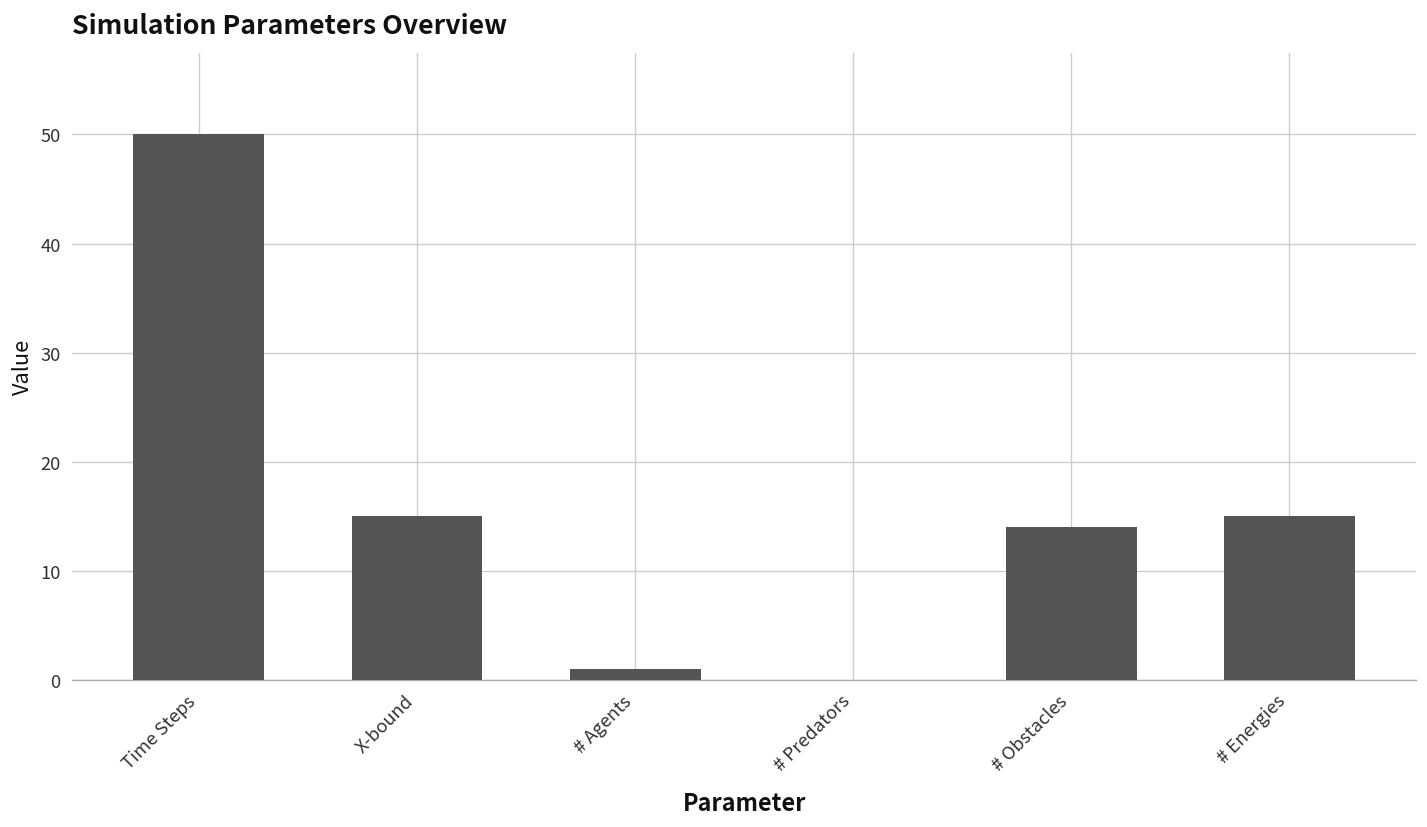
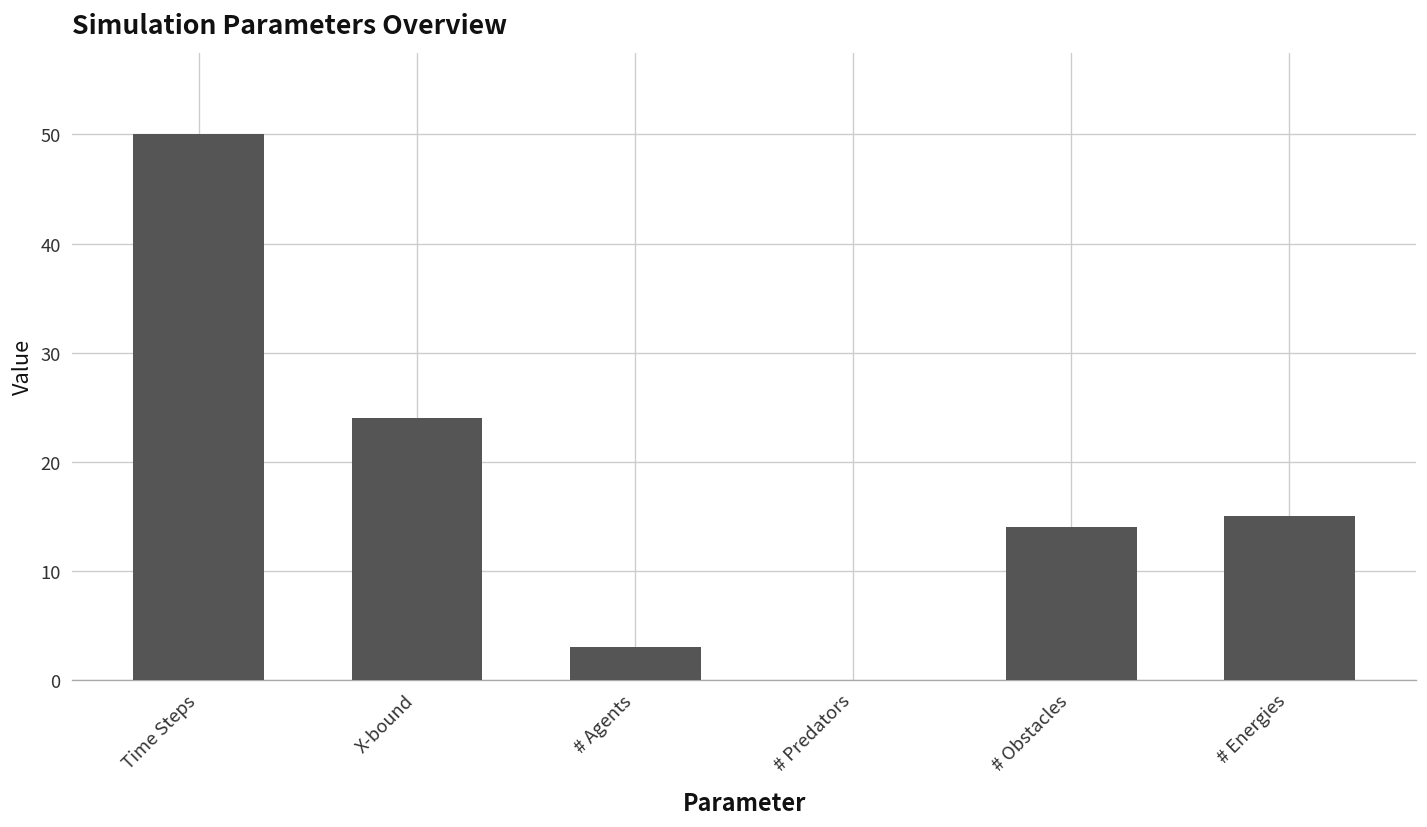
  {
    "Time Steps": 50,
-   "X-bound": 15,
-   "# Agents": 1,
+   "X-bound": 24,
+   "# Agents": 3,
    "# Predators": 0,
    "# Obstacles": 14,
    "# Energies": 15
  }
